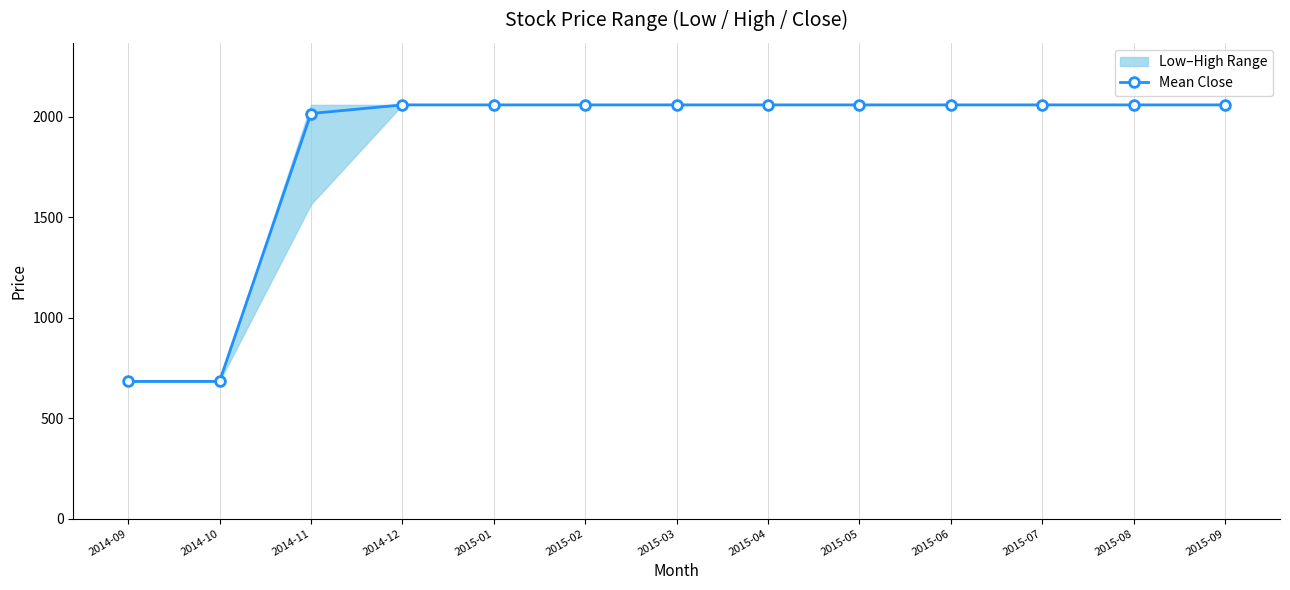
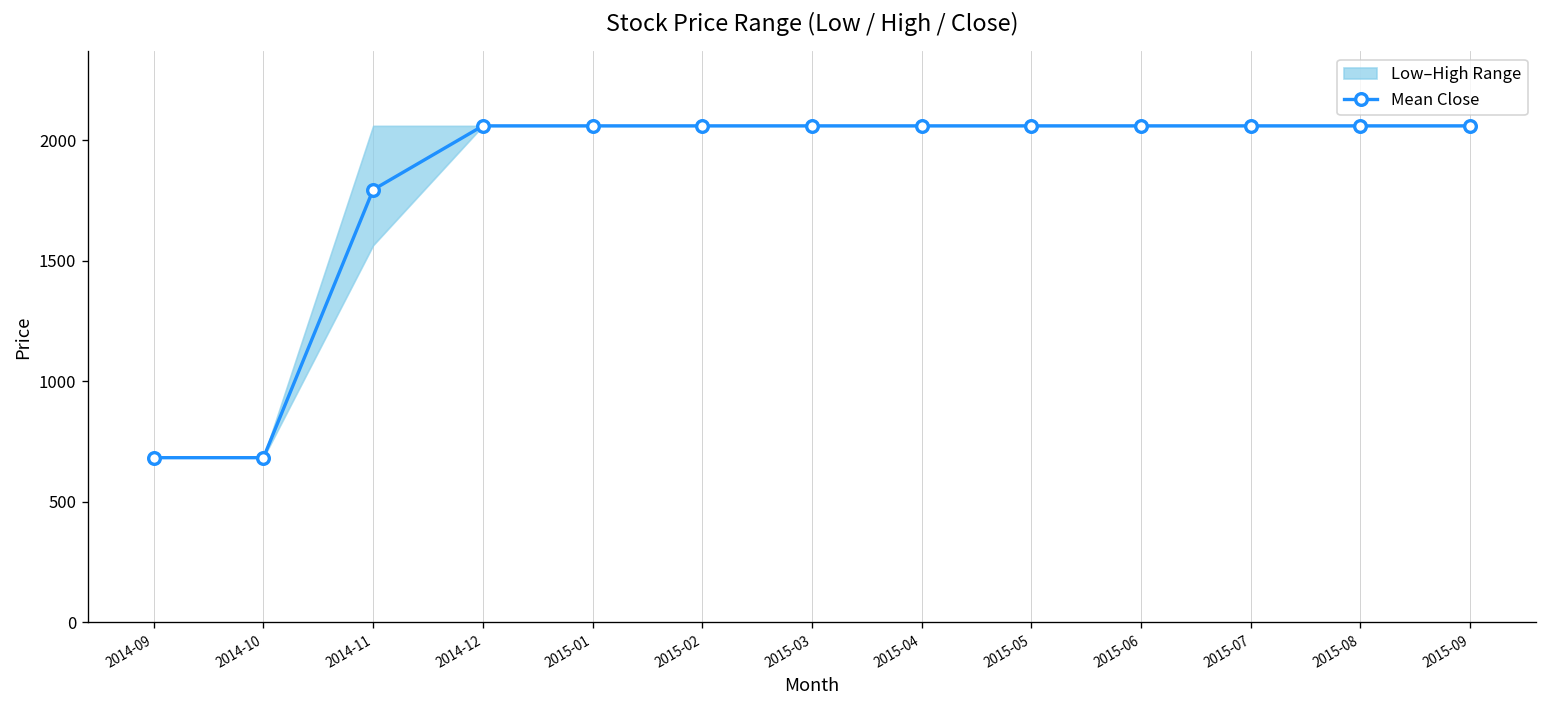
  {
    "Mean Close": {
-     "2014-11": 2020
+     "2014-11": 1800
    }
  }
